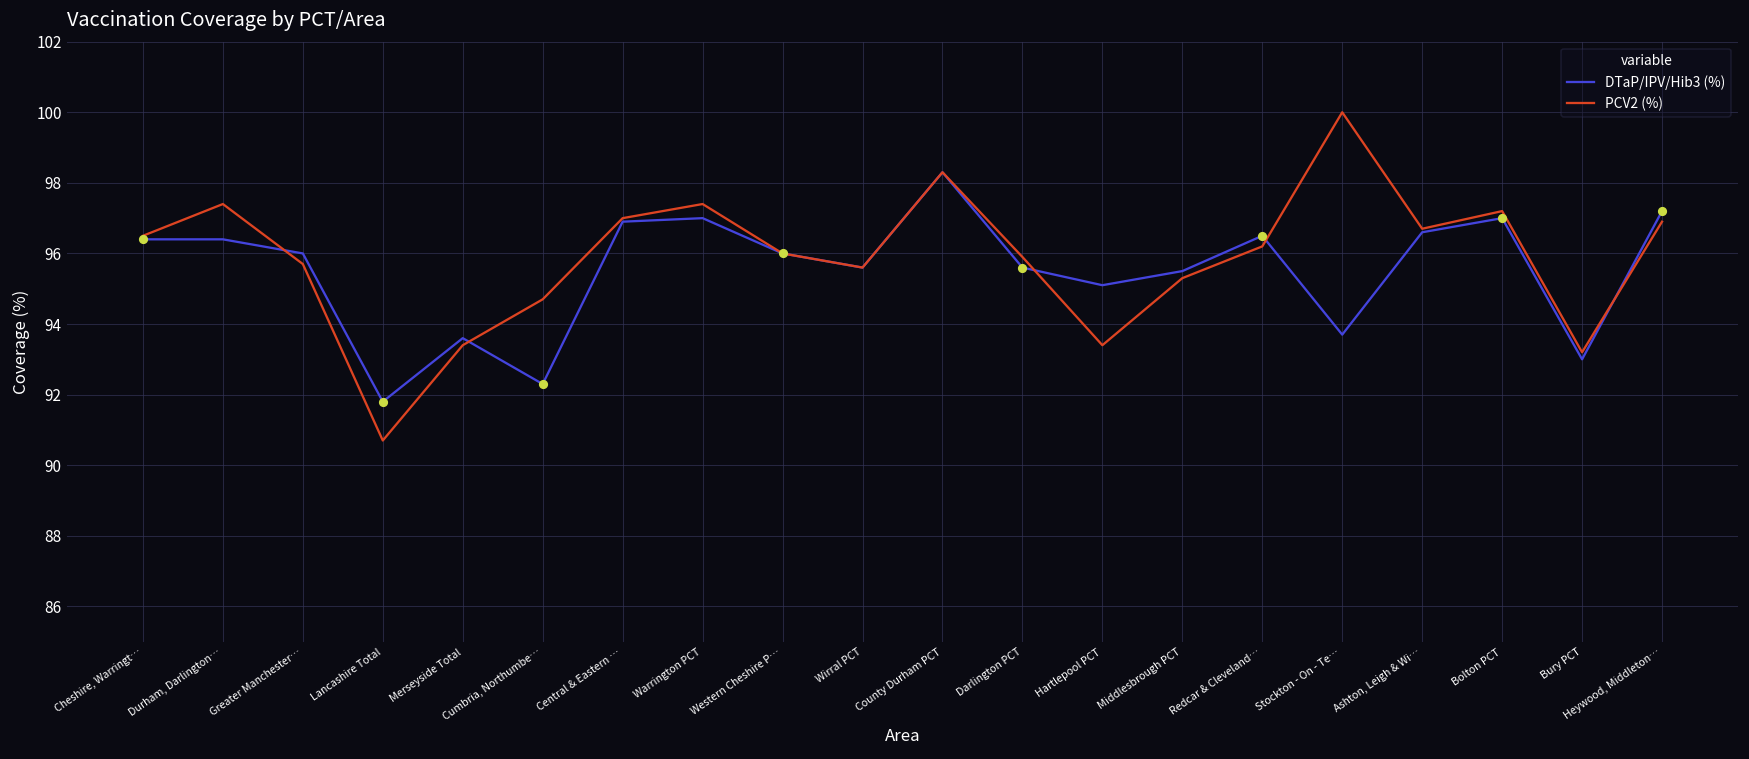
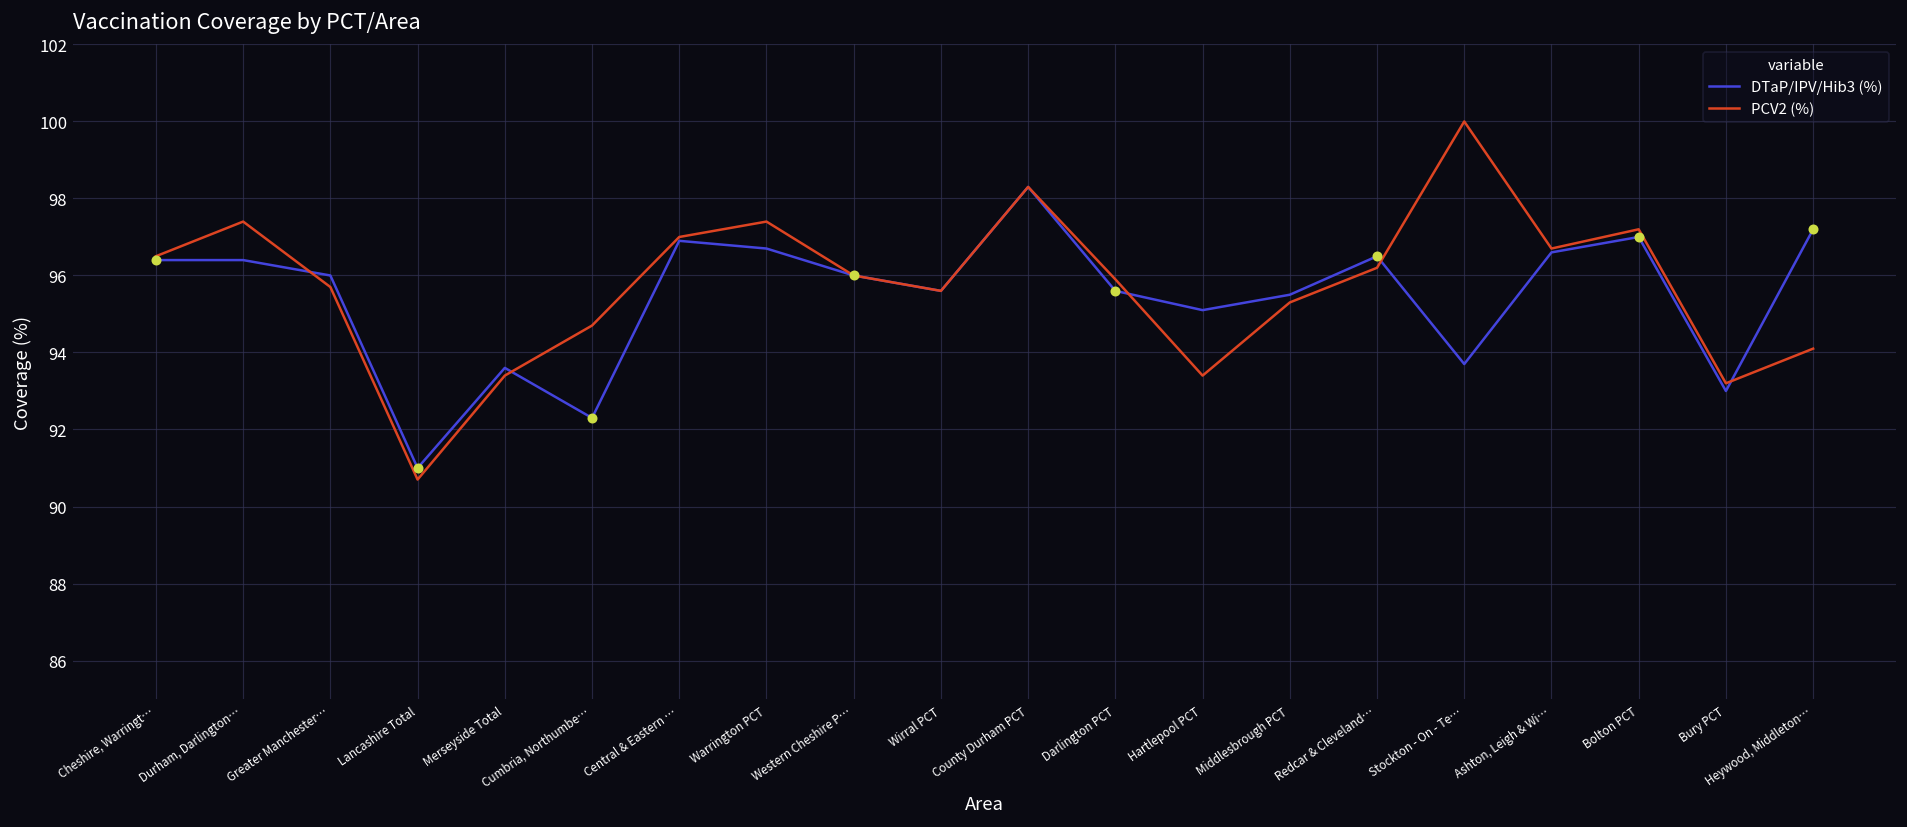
  {
    "DTaP/IPV/Hib3 (%)": {
      "Durham, Darlington…": 96.4,
      "Greater Manchester…": 96.0,
-     "Lancashire Total": 91.8,
+     "Lancashire Total": 91.0,
      "Merseyside Total": 93.6,
      "Central & Eastern …": 96.9,
-     "Warrington PCT": 97.0,
+     "Warrington PCT": 96.7,
      "Hartlepool PCT": 95.1,
      "Middlesbrough PCT": 95.5,
      "Stockton - On - Te…": 93.7,
      "Ashton, Leigh & Wi…": 96.6,
      "Bury PCT": 93.0
    },
    "PCV2 (%)": {
      "Cheshire, Warringt…": 96.5,
      "Durham, Darlington…": 97.4,
      "Greater Manchester…": 95.7,
      "Lancashire Total": 90.7,
      "Merseyside Total": 93.4,
      "Cumbria, Northumbe…": 94.7,
      "Central & Eastern …": 97.0,
      "Warrington PCT": 97.4,
      "Darlington PCT": 95.9,
      "Hartlepool PCT": 93.4,
      "Middlesbrough PCT": 95.3,
      "Redcar & Cleveland…": 96.2,
      "Stockton - On - Te…": 100.0,
      "Ashton, Leigh & Wi…": 96.7,
      "Bolton PCT": 97.2,
      "Bury PCT": 93.2,
-     "Heywood, Middleton…": 96.9
+     "Heywood, Middleton…": 94.1
    }
  }
